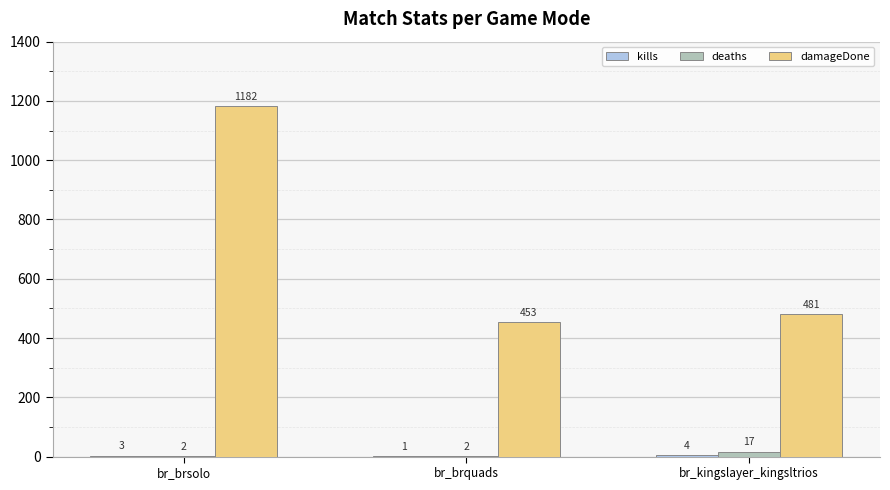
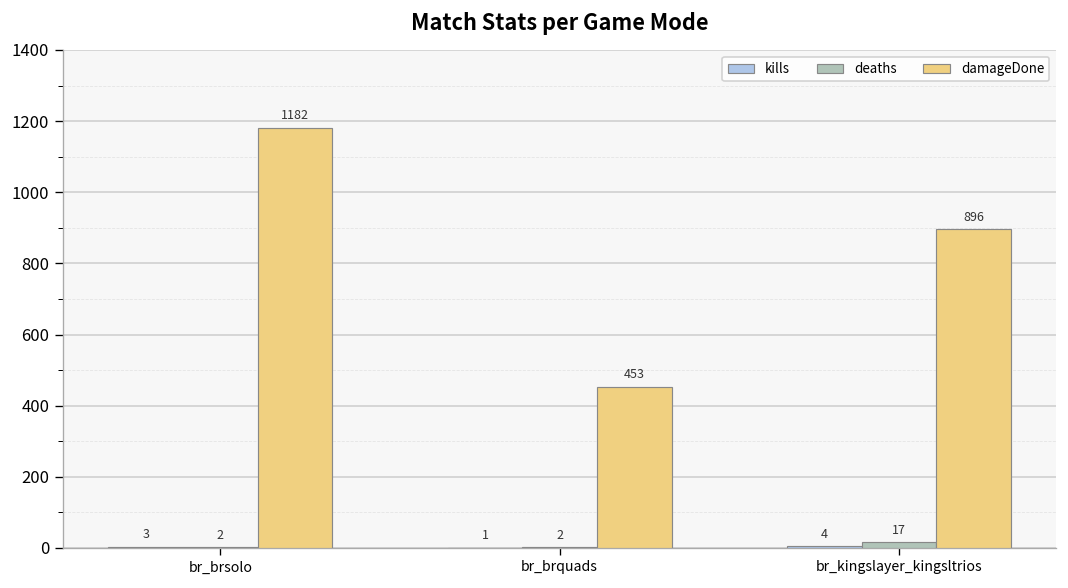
  {
    "damageDone": {
      "br_brsolo": 1182,
      "br_brquads": 453,
-     "br_kingslayer_kingsltrios": 481
+     "br_kingslayer_kingsltrios": 896
    }
  }
